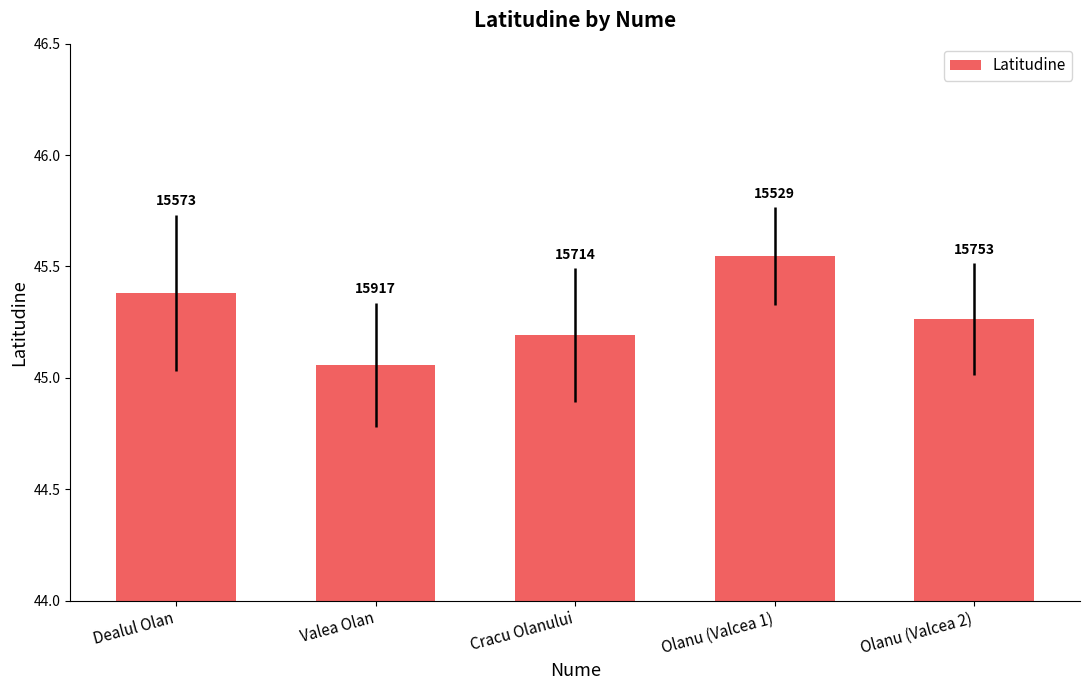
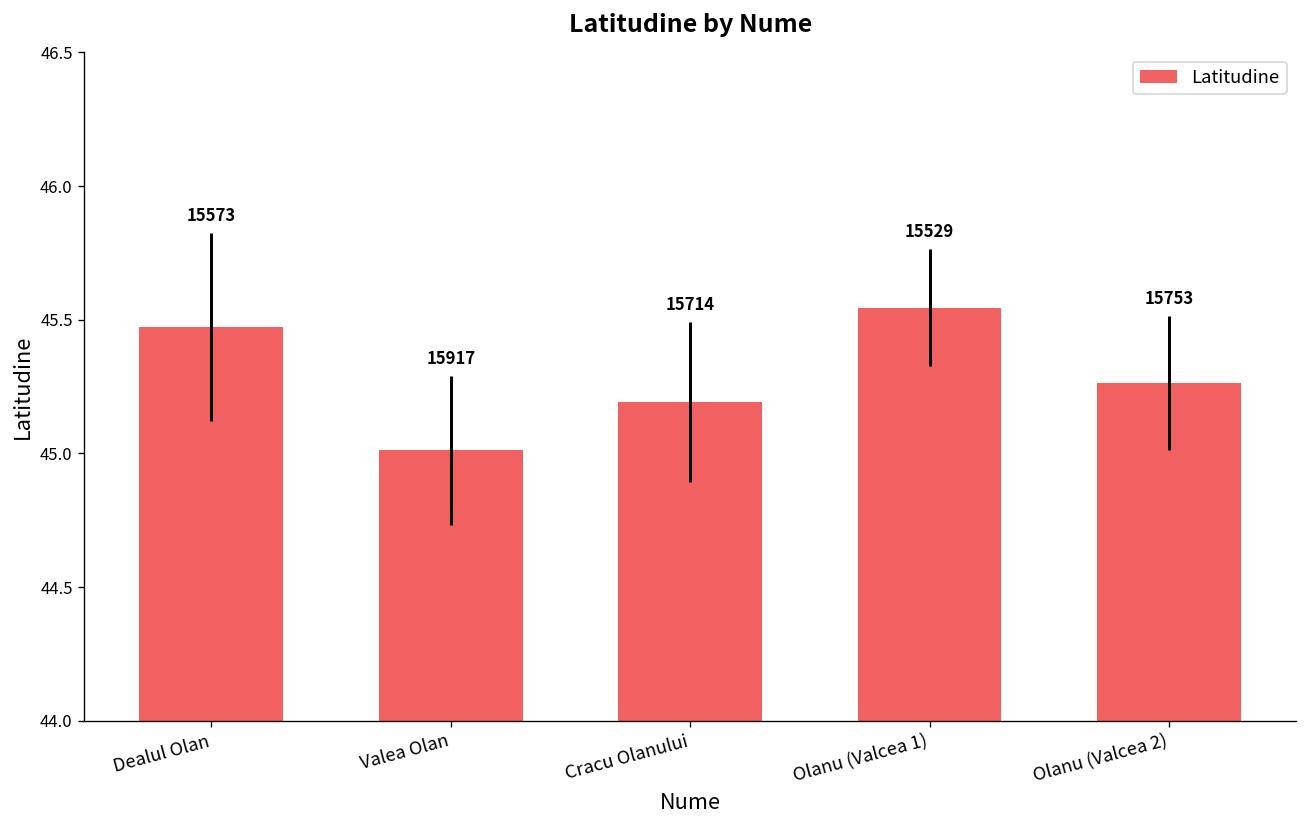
  {
-   "Dealul Olan": 45.38,
-   "Valea Olan": 45.06,
+   "Dealul Olan": 45.47,
+   "Valea Olan": 45.01,
    "Cracu Olanului": 45.19,
    "Olanu (Valcea 1)": 45.55,
    "Olanu (Valcea 2)": 45.26
  }
